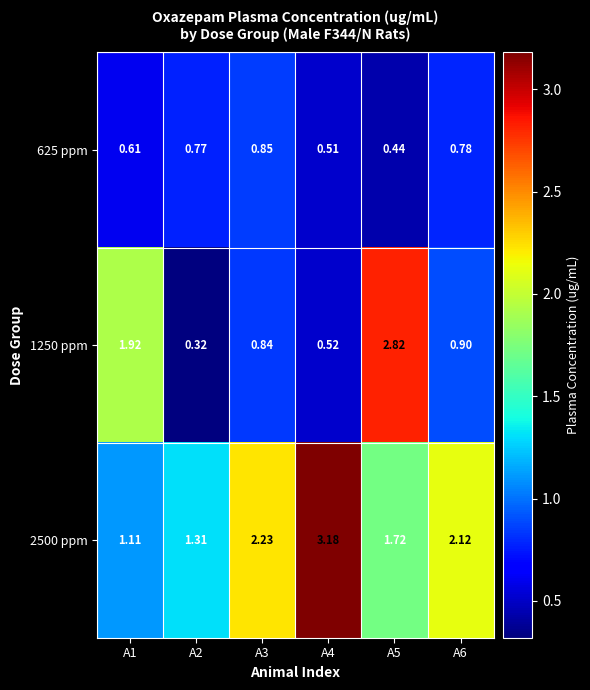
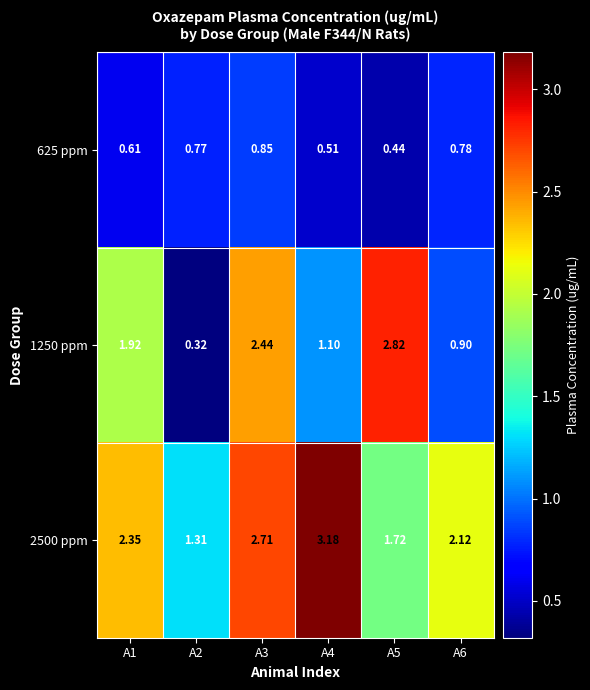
  {
    "625 ppm": {
      "A1": 0.61,
      "A2": 0.77,
      "A3": 0.85,
      "A4": 0.51,
      "A5": 0.44,
      "A6": 0.78
    },
    "1250 ppm": {
      "A1": 1.92,
      "A2": 0.32,
-     "A3": 0.84,
-     "A4": 0.52,
+     "A3": 2.44,
+     "A4": 1.10,
      "A5": 2.82,
      "A6": 0.90
    },
    "2500 ppm": {
-     "A1": 1.11,
+     "A1": 2.35,
      "A2": 1.31,
-     "A3": 2.23,
+     "A3": 2.71,
      "A4": 3.18,
      "A5": 1.72,
      "A6": 2.12
    }
  }
